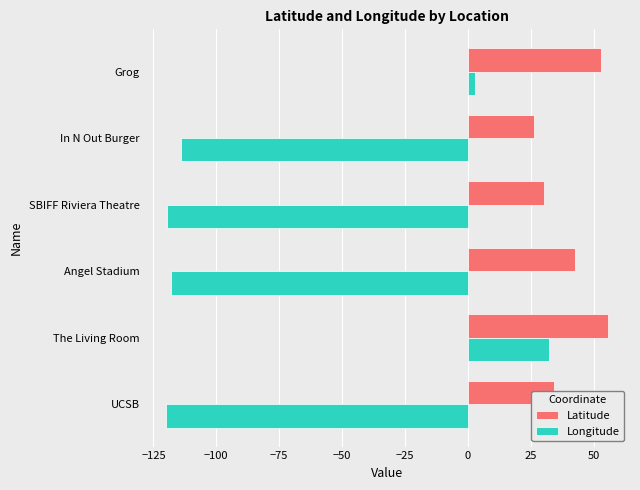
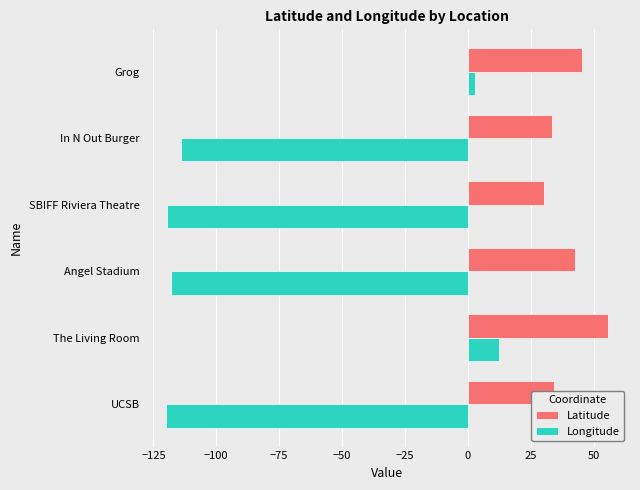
  {
    "Latitude": {
-     "Grog": 53,
-     "In N Out Burger": 26,
+     "Grog": 45,
+     "In N Out Burger": 34,
      "SBIFF Riviera Theatre": 30,
      "Angel Stadium": 43,
      "The Living Room": 56
    },
    "Longitude": {
      "Grog": 3,
      "In N Out Burger": -114,
      "SBIFF Riviera Theatre": -120,
      "Angel Stadium": -118,
-     "The Living Room": 32,
+     "The Living Room": 13,
      "UCSB": -120
    }
  }
